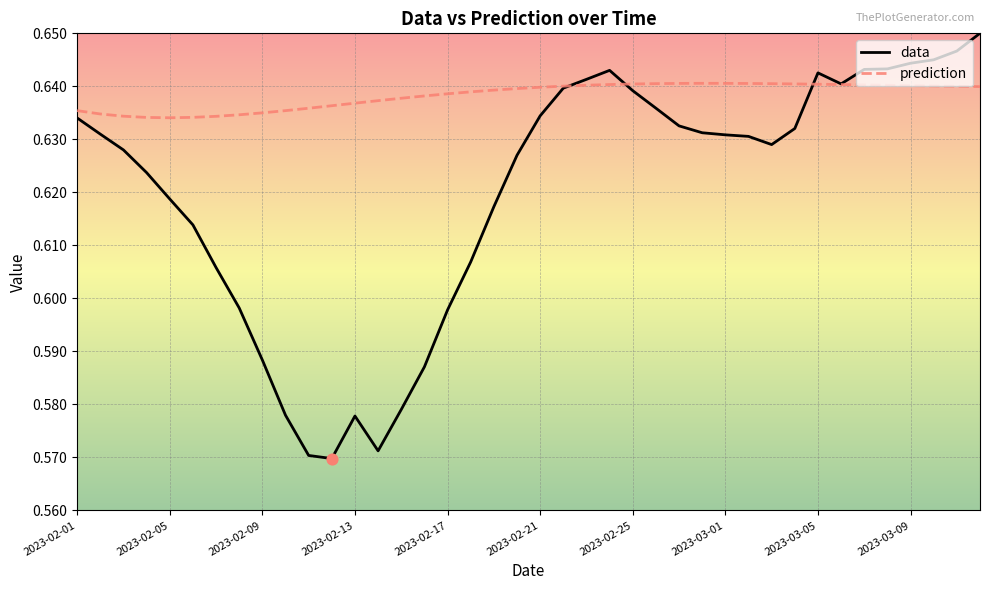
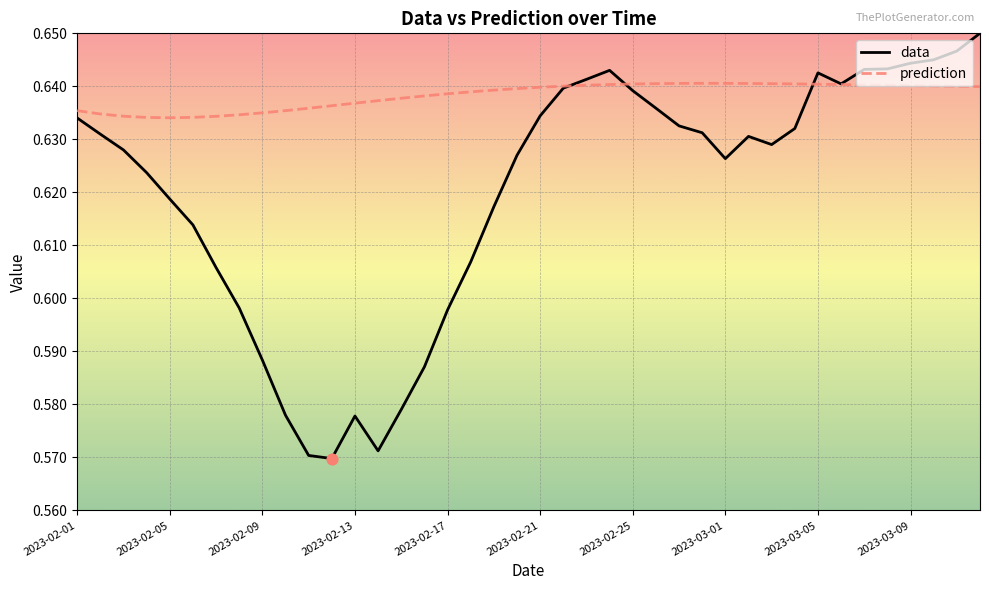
  {
    "data": {
      "2023-02-01": 0.634,
      "2023-02-05": 0.619,
      "2023-02-09": 0.588,
      "2023-02-13": 0.578,
      "2023-02-17": 0.598,
      "2023-02-21": 0.634,
      "2023-02-25": 0.639,
-     "2023-03-01": 0.631,
+     "2023-03-01": 0.626,
      "2023-03-05": 0.643
    }
  }
